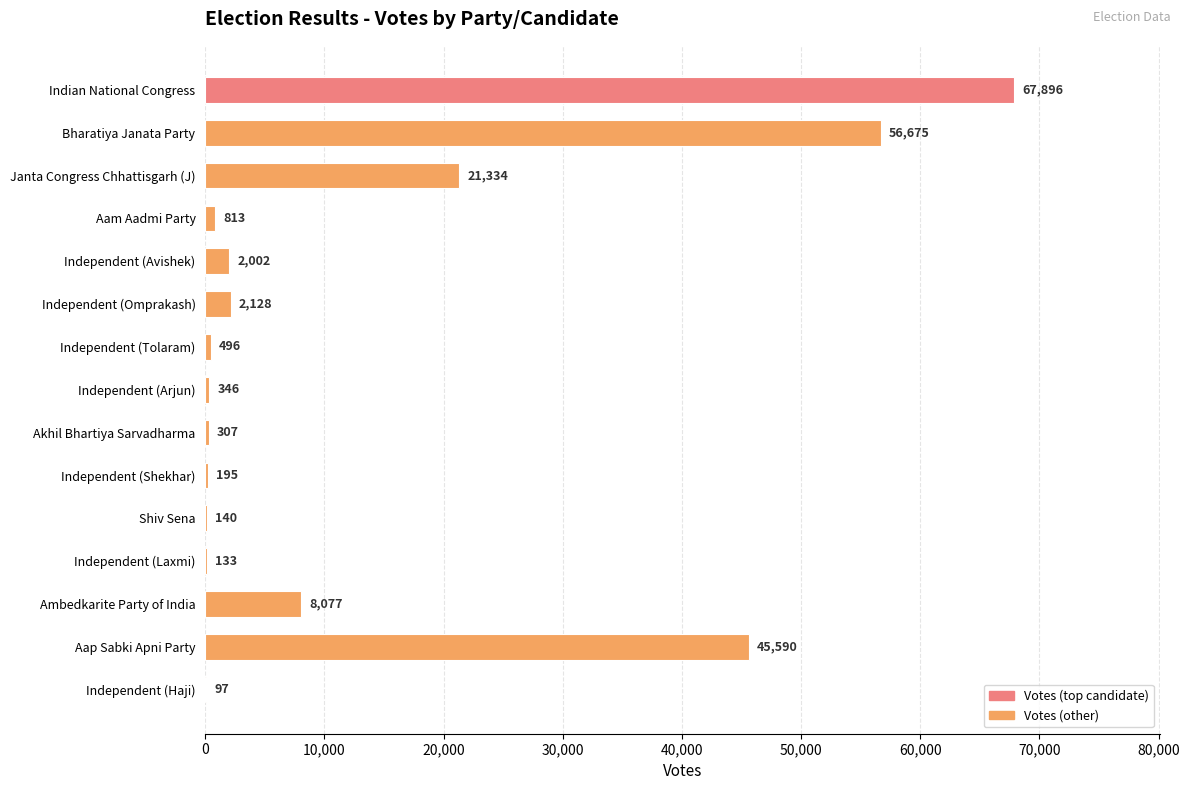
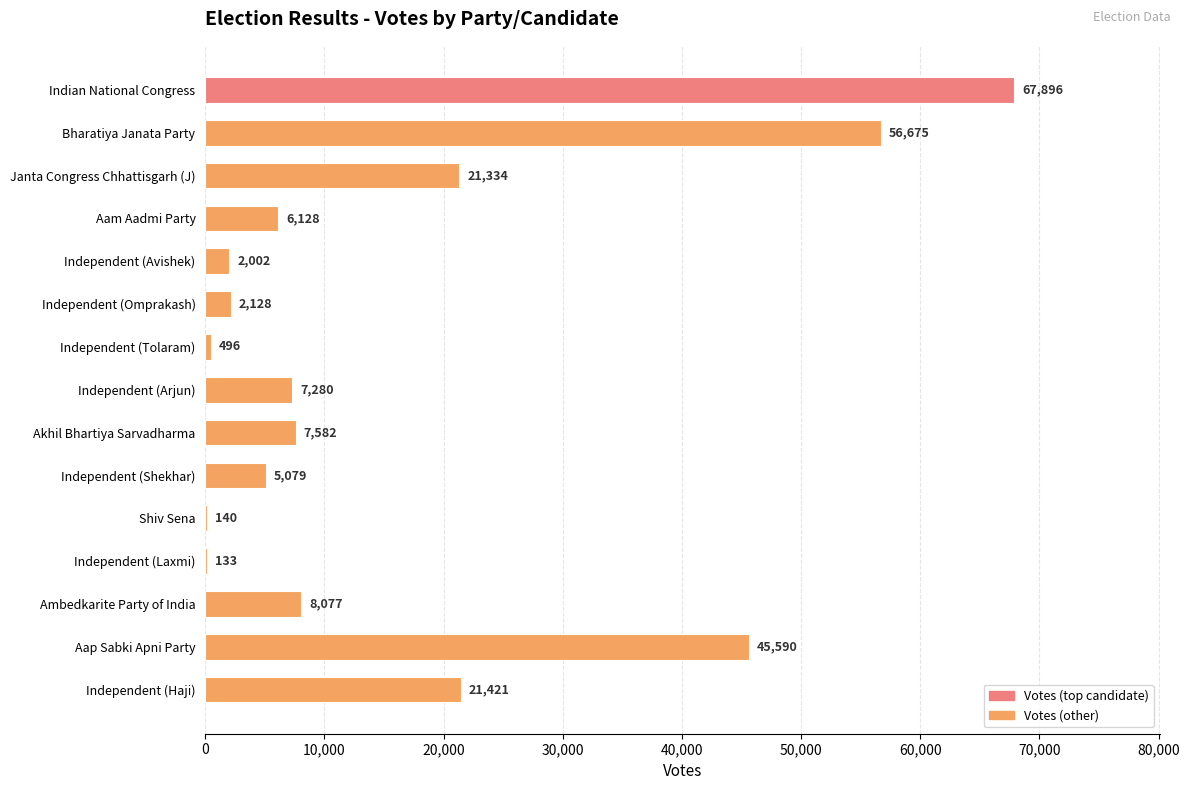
  {
    "Indian National Congress": "67,896",
    "Bharatiya Janata Party": "56,675",
    "Janta Congress Chhattisgarh (J)": "21,334",
-   "Aam Aadmi Party": "813",
+   "Aam Aadmi Party": "6,128",
    "Independent (Avishek)": "2,002",
    "Independent (Omprakash)": "2,128",
    "Independent (Tolaram)": "496",
-   "Independent (Arjun)": "346",
-   "Akhil Bhartiya Sarvadharma": "307",
-   "Independent (Shekhar)": "195",
+   "Independent (Arjun)": "7,280",
+   "Akhil Bhartiya Sarvadharma": "7,582",
+   "Independent (Shekhar)": "5,079",
    "Shiv Sena": "140",
    "Independent (Laxmi)": "133",
    "Ambedkarite Party of India": "8,077",
    "Aap Sabki Apni Party": "45,590",
-   "Independent (Haji)": "97"
+   "Independent (Haji)": "21,421"
  }
